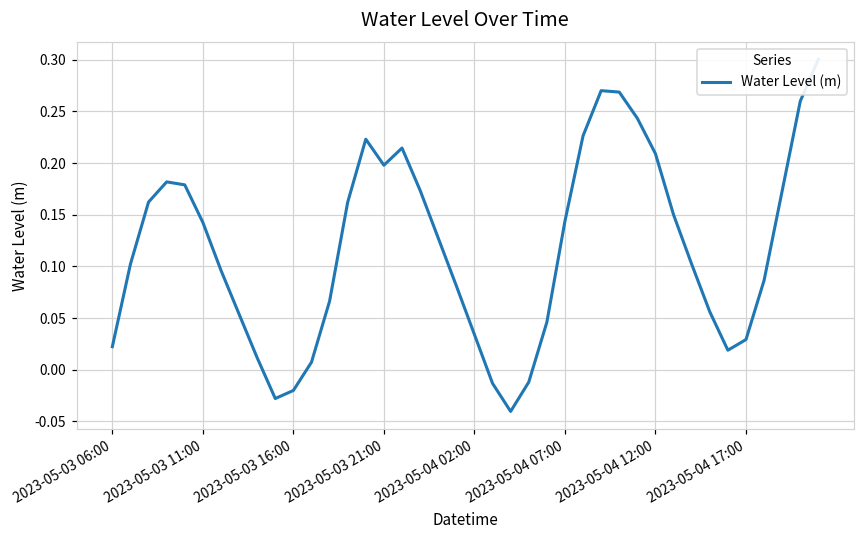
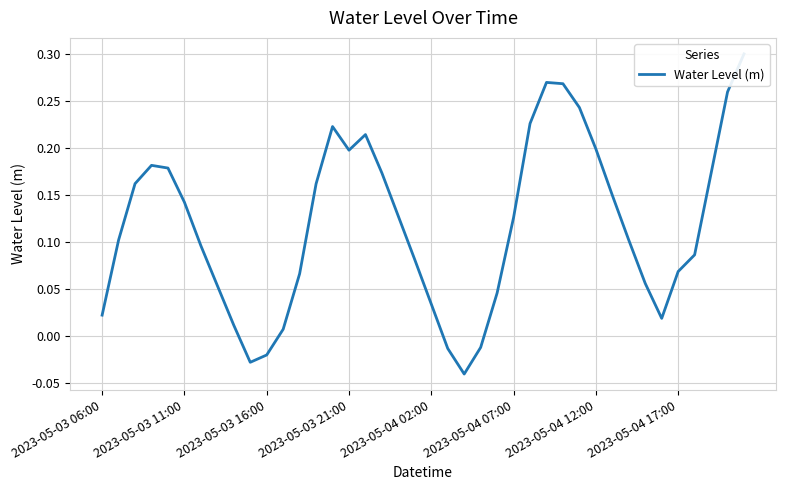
  {
    "2023-05-03 06:00": 0.02,
    "2023-05-03 11:00": 0.14,
    "2023-05-03 16:00": -0.02,
    "2023-05-03 21:00": 0.20,
    "2023-05-04 02:00": 0.03,
-   "2023-05-04 07:00": 0.14,
-   "2023-05-04 12:00": 0.21,
-   "2023-05-04 17:00": 0.03
+   "2023-05-04 07:00": 0.13,
+   "2023-05-04 12:00": 0.20,
+   "2023-05-04 17:00": 0.07
  }
